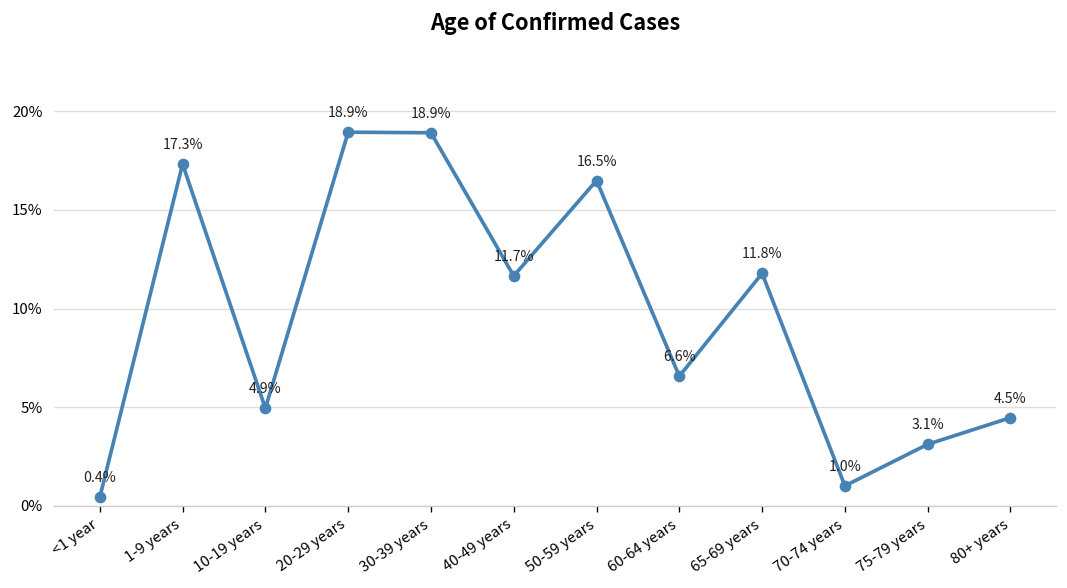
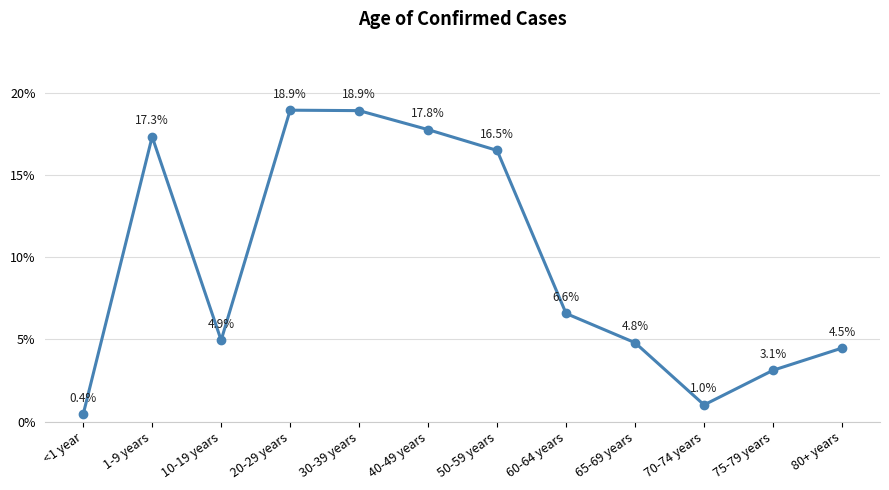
  {
    "<1 year": "0.4%",
    "1-9 years": "17.3%",
    "10-19 years": "4.9%",
    "20-29 years": "18.9%",
    "30-39 years": "18.9%",
-   "40-49 years": "11.7%",
+   "40-49 years": "17.8%",
    "50-59 years": "16.5%",
    "60-64 years": "6.6%",
-   "65-69 years": "11.8%",
+   "65-69 years": "4.8%",
    "70-74 years": "1.0%",
    "75-79 years": "3.1%",
    "80+ years": "4.5%"
  }
